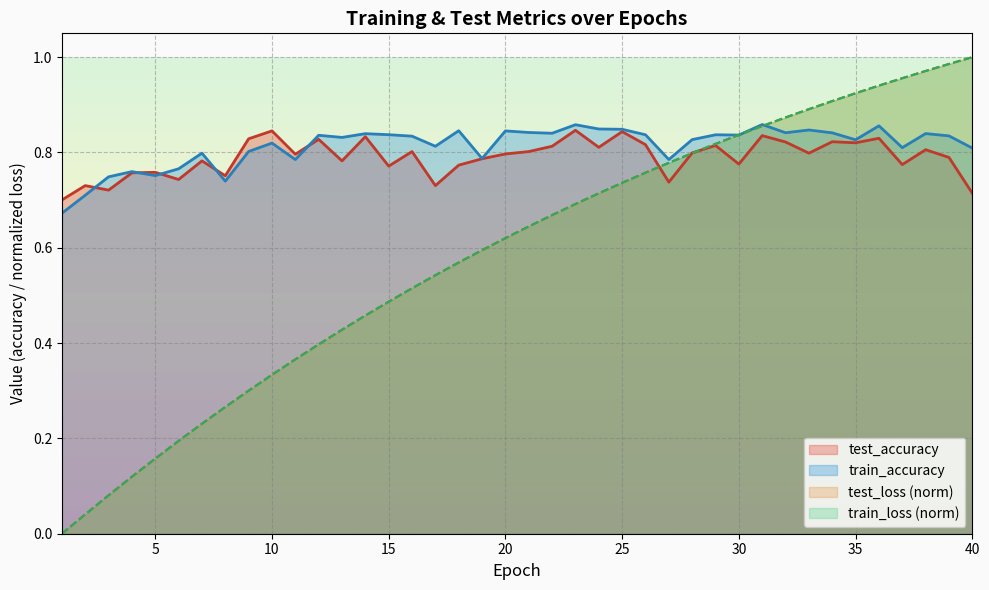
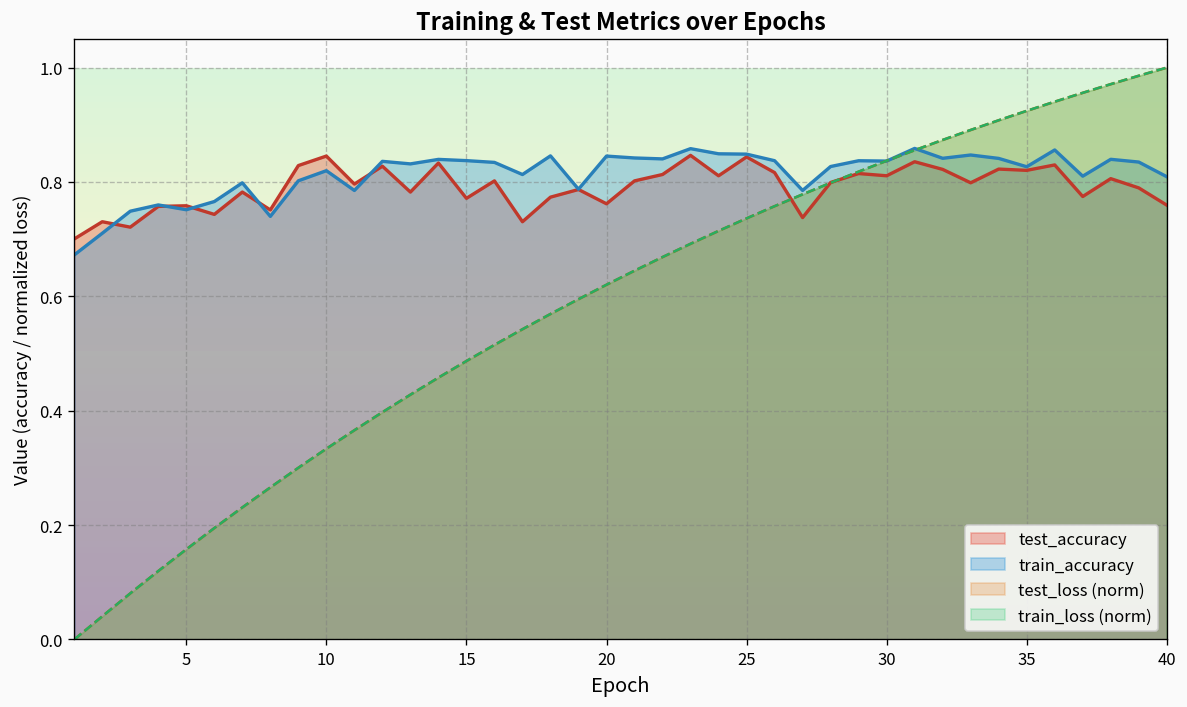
  {
    "test_accuracy": {
      "5": 0.76,
      "10": 0.85,
      "15": 0.77,
-     "20": 0.80,
-     "30": 0.78,
+     "20": 0.76,
+     "30": 0.81,
      "35": 0.82,
-     "40": 0.71
+     "40": 0.76
    }
  }
